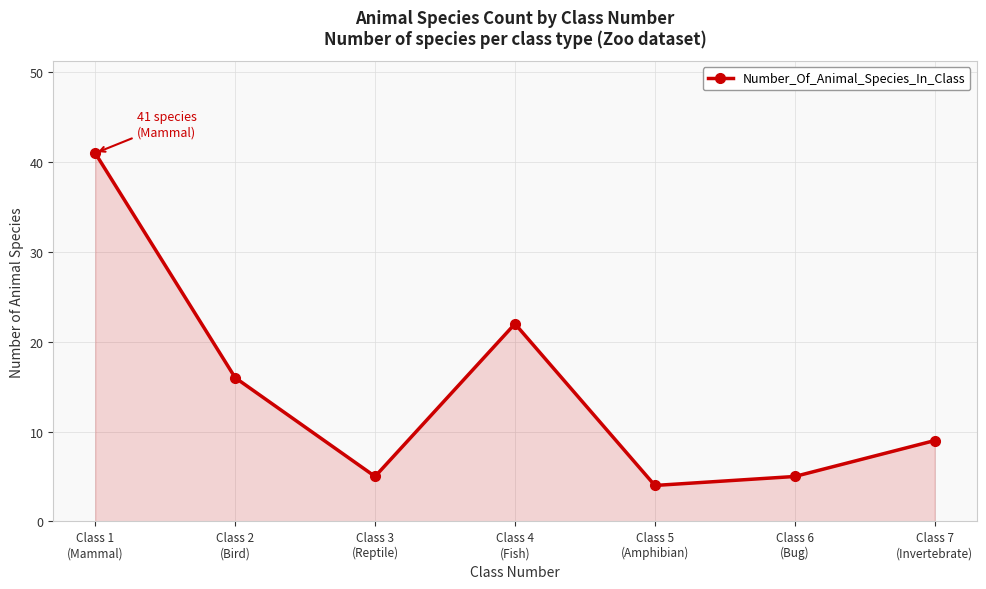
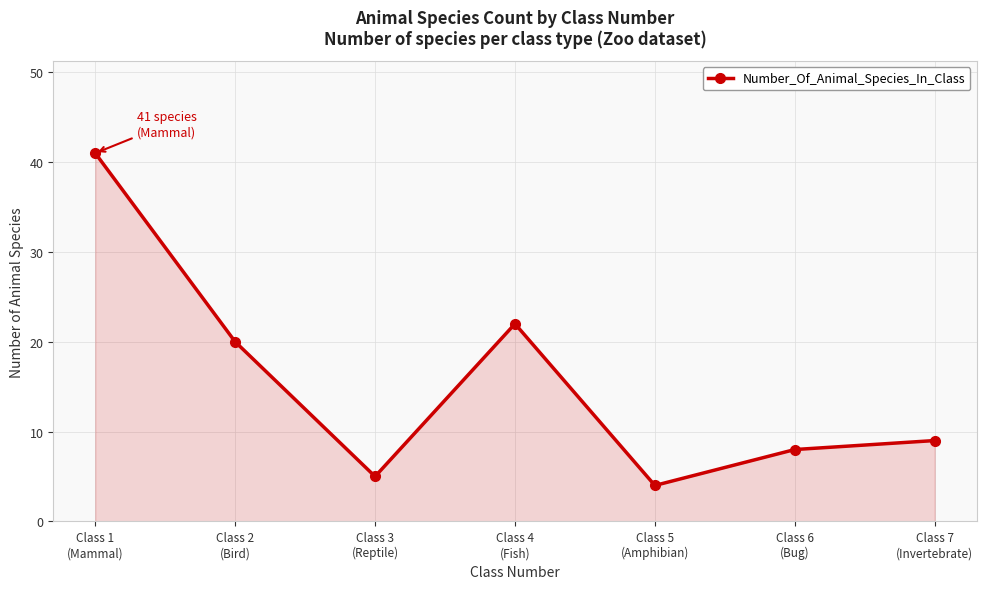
  {
-   "Class 2 (Bird)": 16,
+   "Class 2 (Bird)": 20,
    "Class 3 (Reptile)": 5,
    "Class 4 (Fish)": 22,
    "Class 5 (Amphibian)": 4,
-   "Class 6 (Bug)": 5,
+   "Class 6 (Bug)": 8,
    "Class 7 (Invertebrate)": 9
  }
